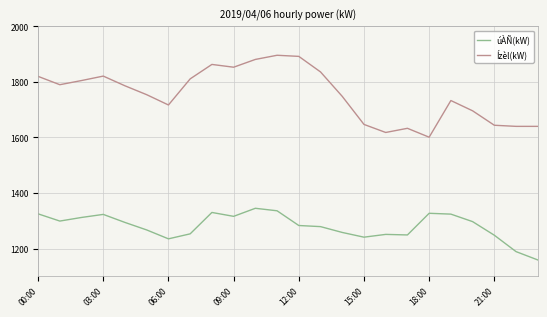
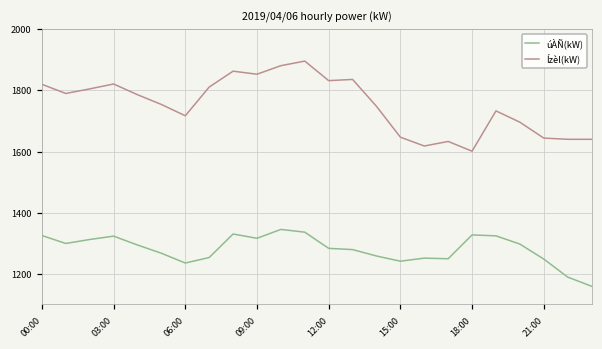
  {
    "úÀÑ(kW)": {
      "00:00": 1330,
      "03:00": 1320,
      "06:00": 1240,
      "09:00": 1320,
      "12:00": 1280,
      "15:00": 1240,
      "18:00": 1330,
      "21:00": 1250
    },
    "Ízèl(kW)": {
      "00:00": 1820,
      "03:00": 1820,
      "06:00": 1720,
      "09:00": 1850,
-     "12:00": 1890,
+     "12:00": 1830,
      "15:00": 1650,
      "18:00": 1600,
      "21:00": 1640
    }
  }
